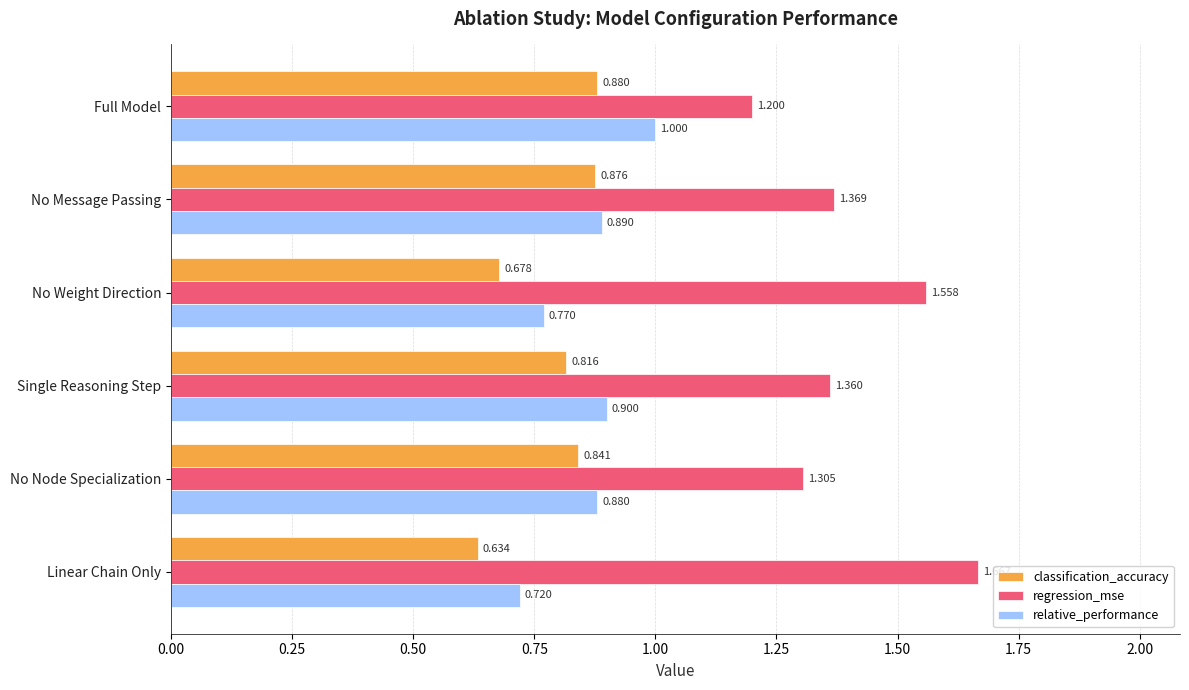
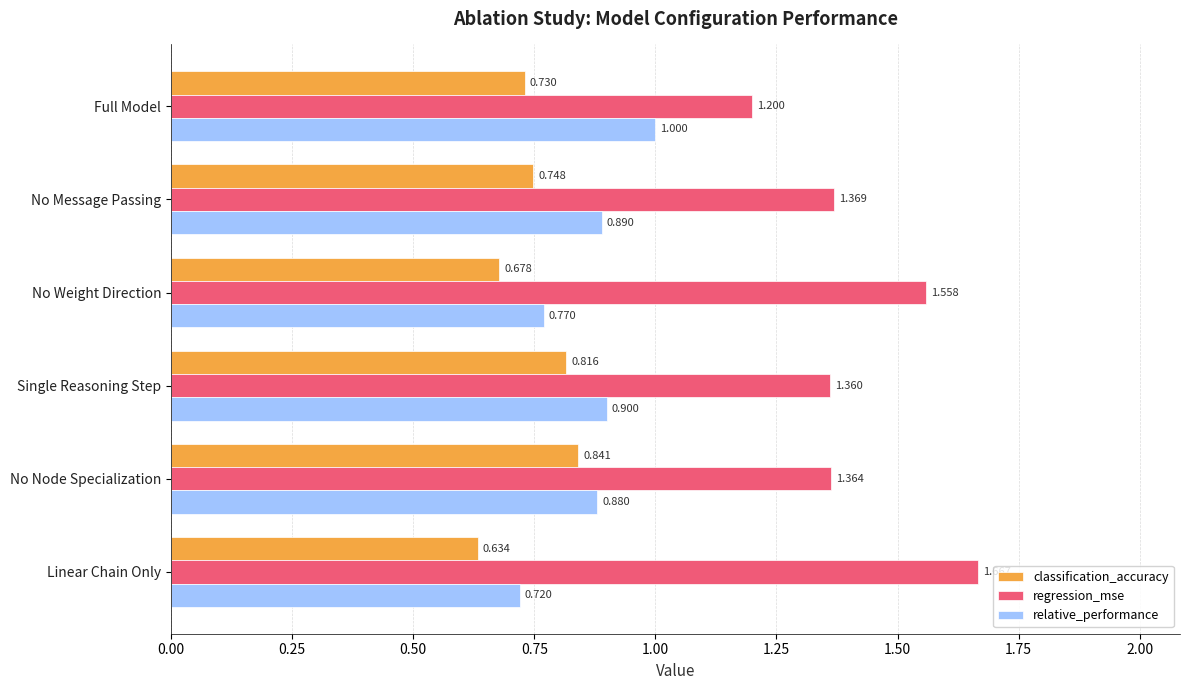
  {
    "classification_accuracy": {
-     "Full Model": 0.880,
-     "No Message Passing": 0.876,
+     "Full Model": 0.730,
+     "No Message Passing": 0.748,
      "No Weight Direction": 0.678,
      "Single Reasoning Step": 0.816,
      "No Node Specialization": 0.841,
      "Linear Chain Only": 0.634
    },
    "regression_mse": {
      "Full Model": 1.200,
      "No Message Passing": 1.369,
      "No Weight Direction": 1.558,
      "Single Reasoning Step": 1.360,
-     "No Node Specialization": 1.305
+     "No Node Specialization": 1.364
    },
    "relative_performance": {
      "Full Model": 1.000,
      "No Message Passing": 0.890,
      "No Weight Direction": 0.770,
      "Single Reasoning Step": 0.900,
      "No Node Specialization": 0.880,
      "Linear Chain Only": 0.720
    }
  }
